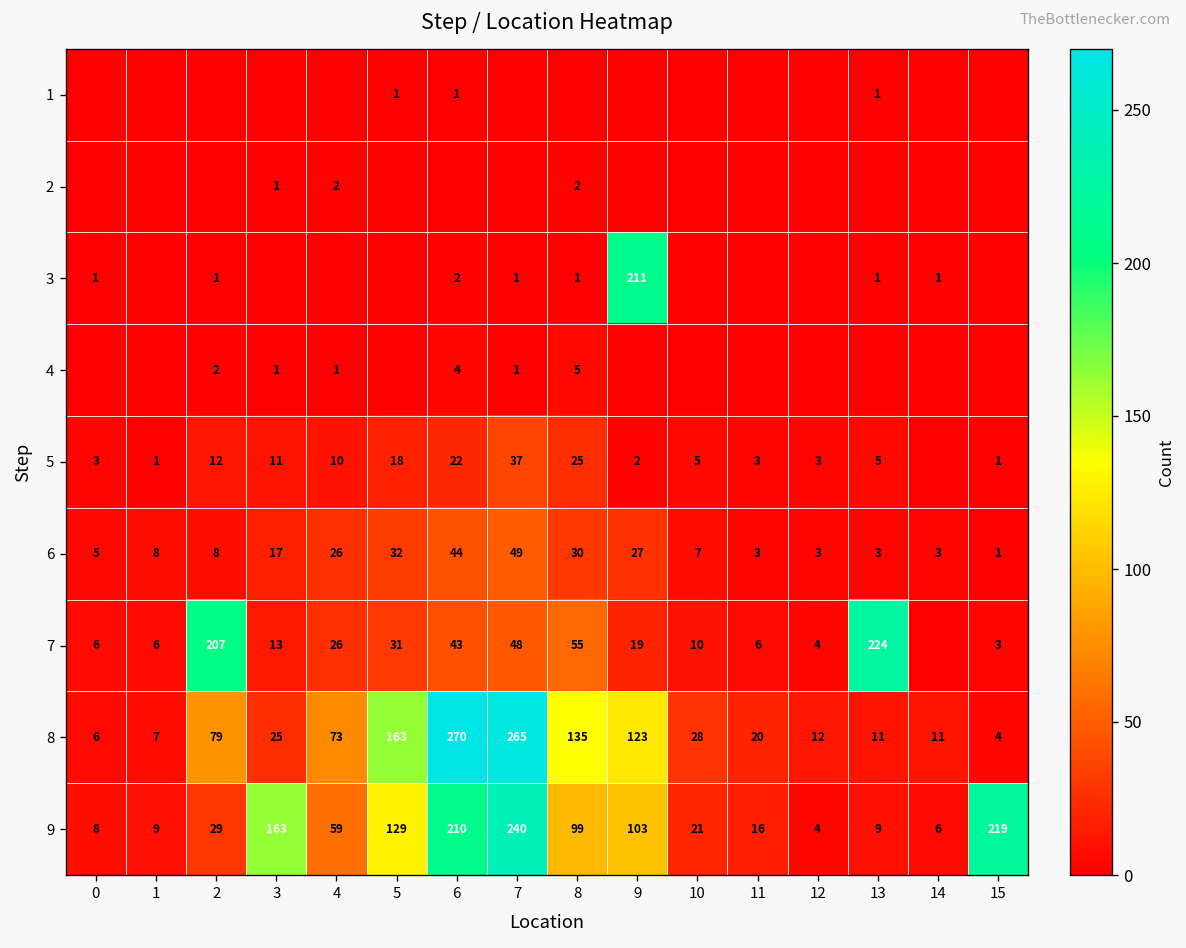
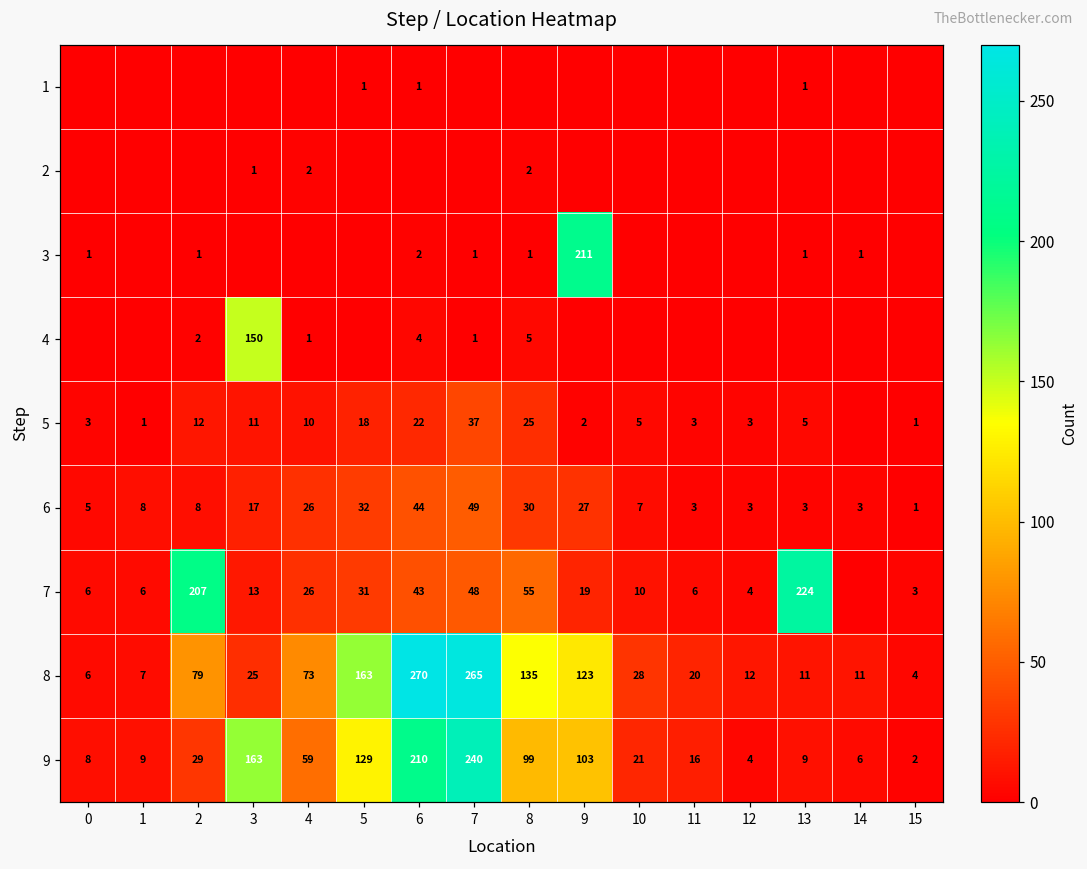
  {
    "1": {
      "5": 1,
      "6": 1,
      "13": 1
    },
    "2": {
      "3": 1,
      "4": 2,
      "8": 2
    },
    "3": {
      "0": 1,
      "2": 1,
      "6": 2,
      "7": 1,
      "8": 1,
      "9": 211,
      "13": 1,
      "14": 1
    },
    "4": {
      "2": 2,
-     "3": 1,
+     "3": 150,
      "4": 1,
      "6": 4,
      "7": 1,
      "8": 5
    },
    "5": {
      "0": 3,
      "1": 1,
      "2": 12,
      "3": 11,
      "4": 10,
      "5": 18,
      "6": 22,
      "7": 37,
      "8": 25,
      "9": 2,
      "10": 5,
      "11": 3,
      "12": 3,
      "13": 5,
      "15": 1
    },
    "6": {
      "0": 5,
      "1": 8,
      "2": 8,
      "3": 17,
      "4": 26,
      "5": 32,
      "6": 44,
      "7": 49,
      "8": 30,
      "9": 27,
      "10": 7,
      "11": 3,
      "12": 3,
      "13": 3,
      "14": 3,
      "15": 1
    },
    "7": {
      "0": 6,
      "1": 6,
      "2": 207,
      "3": 13,
      "4": 26,
      "5": 31,
      "6": 43,
      "7": 48,
      "8": 55,
      "9": 19,
      "10": 10,
      "11": 6,
      "12": 4,
      "13": 224,
      "15": 3
    },
    "8": {
      "0": 6,
      "1": 7,
      "2": 79,
      "3": 25,
      "4": 73,
      "5": 163,
      "6": 270,
      "7": 265,
      "8": 135,
      "9": 123,
      "10": 28,
      "11": 20,
      "12": 12,
      "13": 11,
      "14": 11,
      "15": 4
    },
    "9": {
      "0": 8,
      "1": 9,
      "2": 29,
      "3": 163,
      "4": 59,
      "5": 129,
      "6": 210,
      "7": 240,
      "8": 99,
      "9": 103,
      "10": 21,
      "11": 16,
      "12": 4,
      "13": 9,
      "14": 6,
-     "15": 219
+     "15": 2
    }
  }
